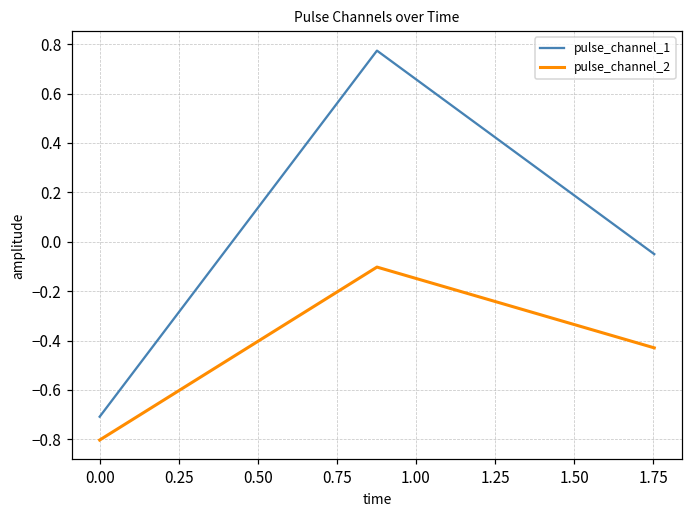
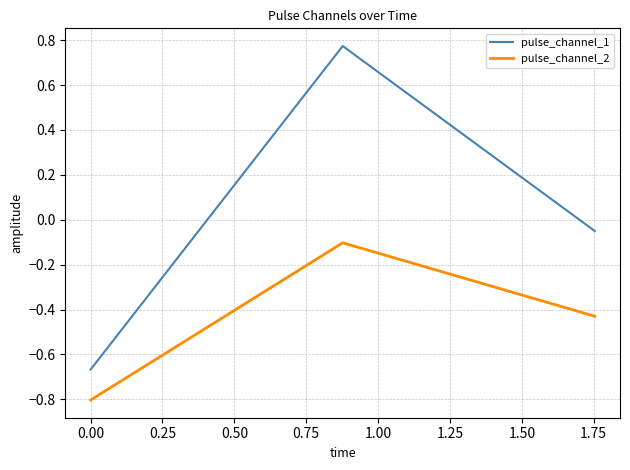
  {
    "pulse_channel_1": {
-     "0.00": -0.71,
+     "0.00": -0.67,
      "1.75": -0.05
    },
    "pulse_channel_2": {
      "0.00": -0.80,
      "1.75": -0.43
    }
  }
